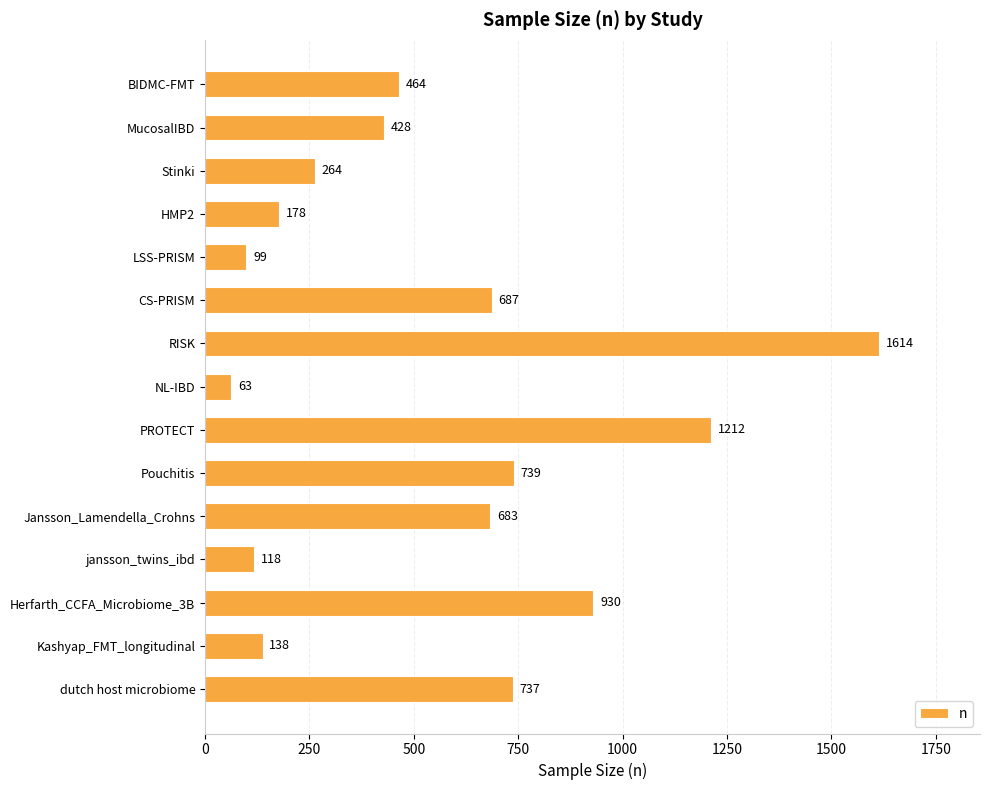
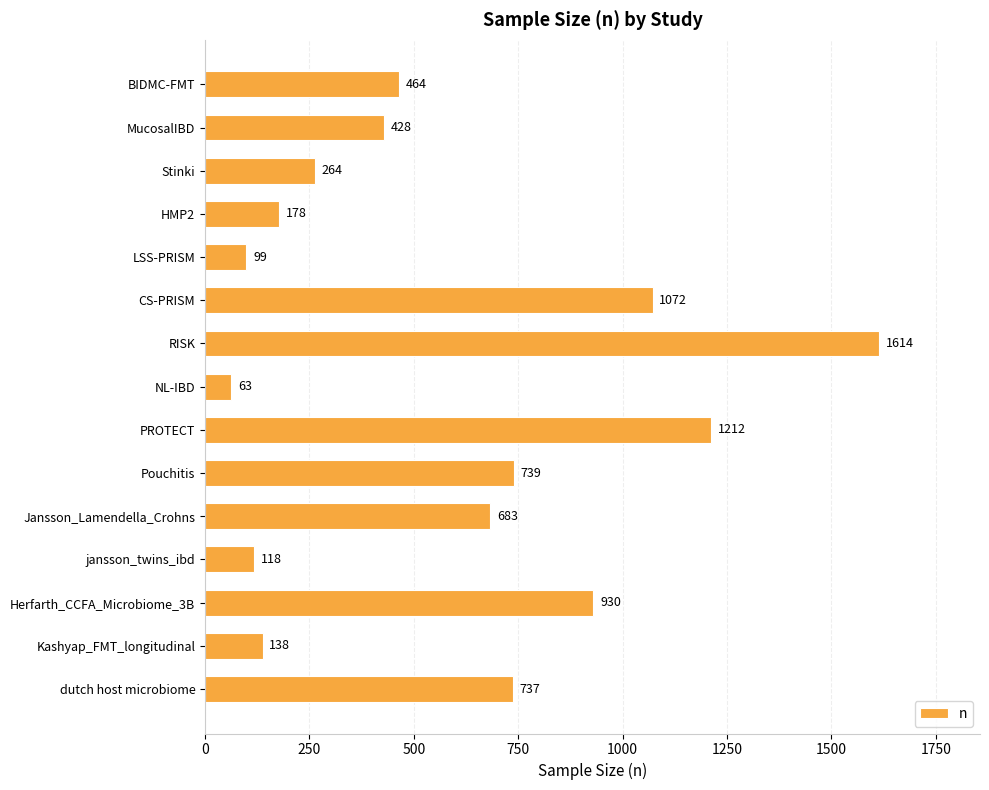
  {
    "BIDMC-FMT": 464,
    "MucosalIBD": 428,
    "Stinki": 264,
    "HMP2": 178,
    "LSS-PRISM": 99,
-   "CS-PRISM": 687,
+   "CS-PRISM": 1072,
    "RISK": 1614,
    "NL-IBD": 63,
    "PROTECT": 1212,
    "Pouchitis": 739,
    "Jansson_Lamendella_Crohns": 683,
    "jansson_twins_ibd": 118,
    "Herfarth_CCFA_Microbiome_3B": 930,
    "Kashyap_FMT_longitudinal": 138,
    "dutch host microbiome": 737
  }
